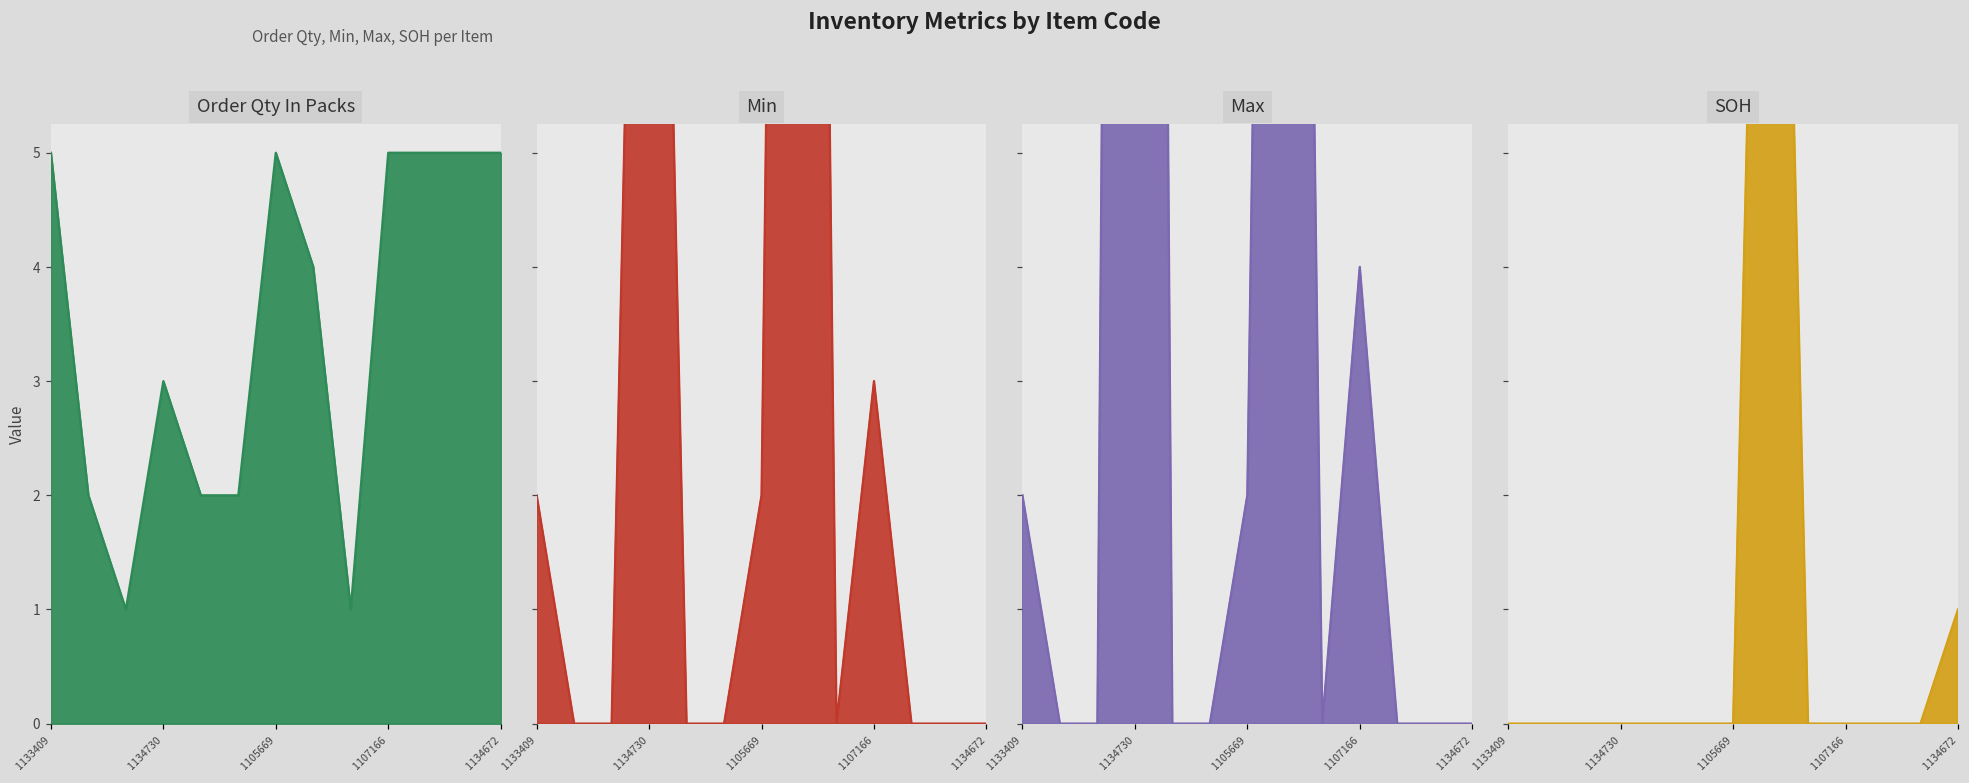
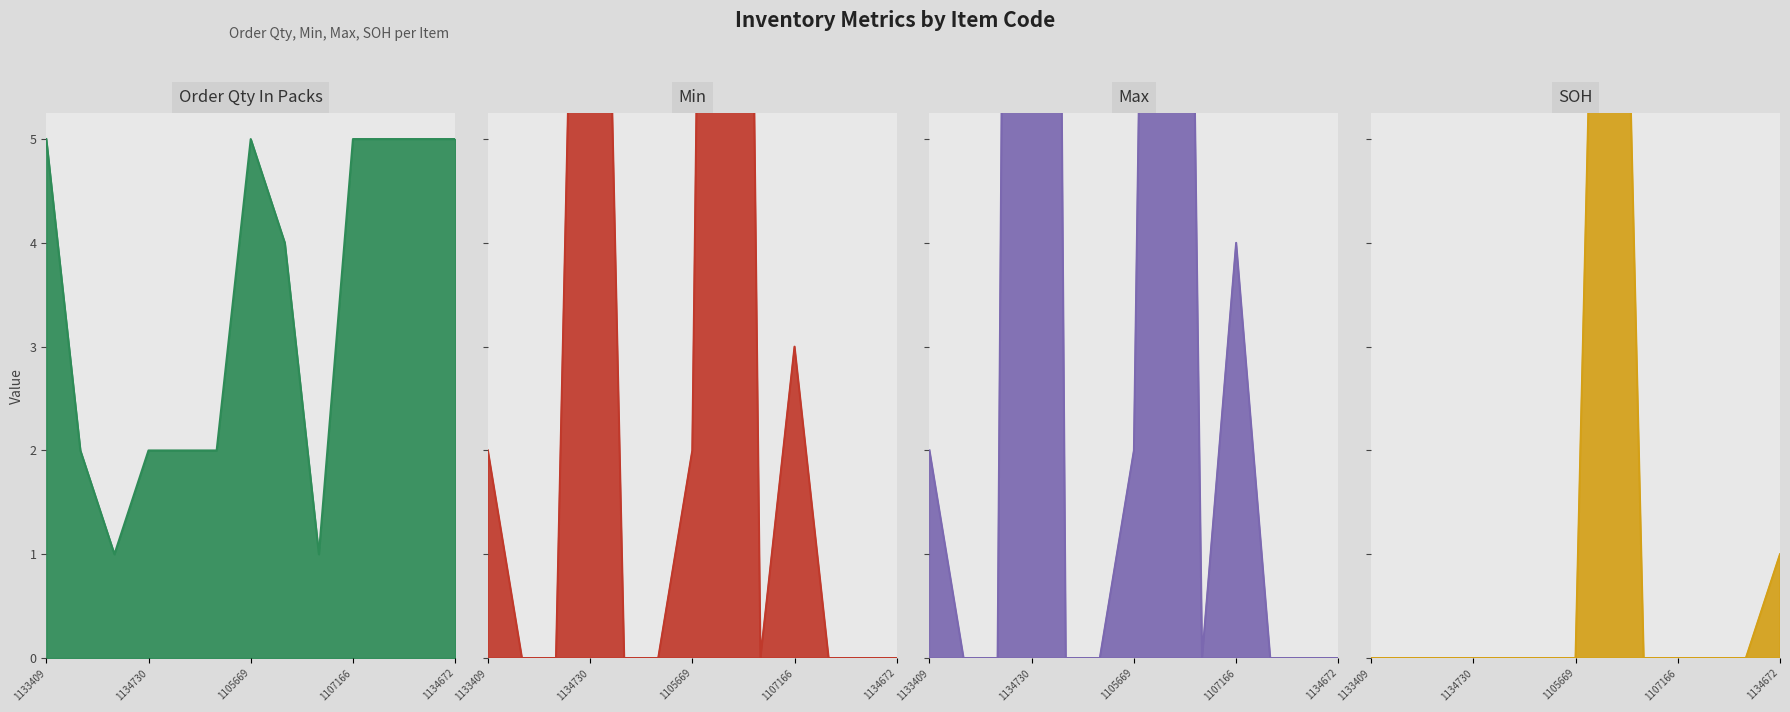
  {
    "Order Qty In Packs": {
      "1133409": 5,
-     "1134730": 3,
+     "1134730": 2,
      "1105669": 5,
      "1107166": 5,
      "1134672": 5
    }
  }
